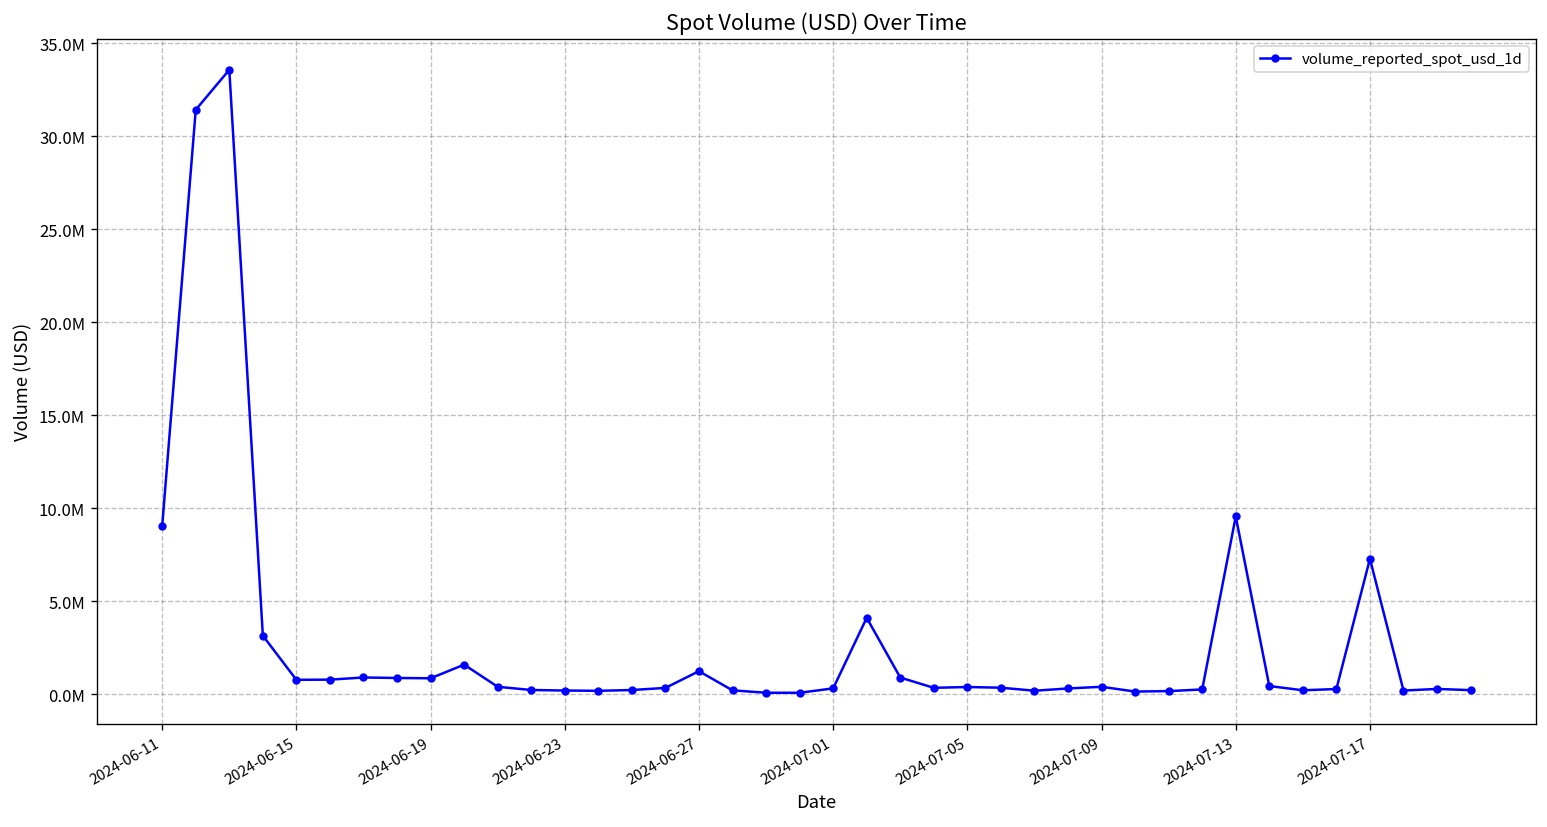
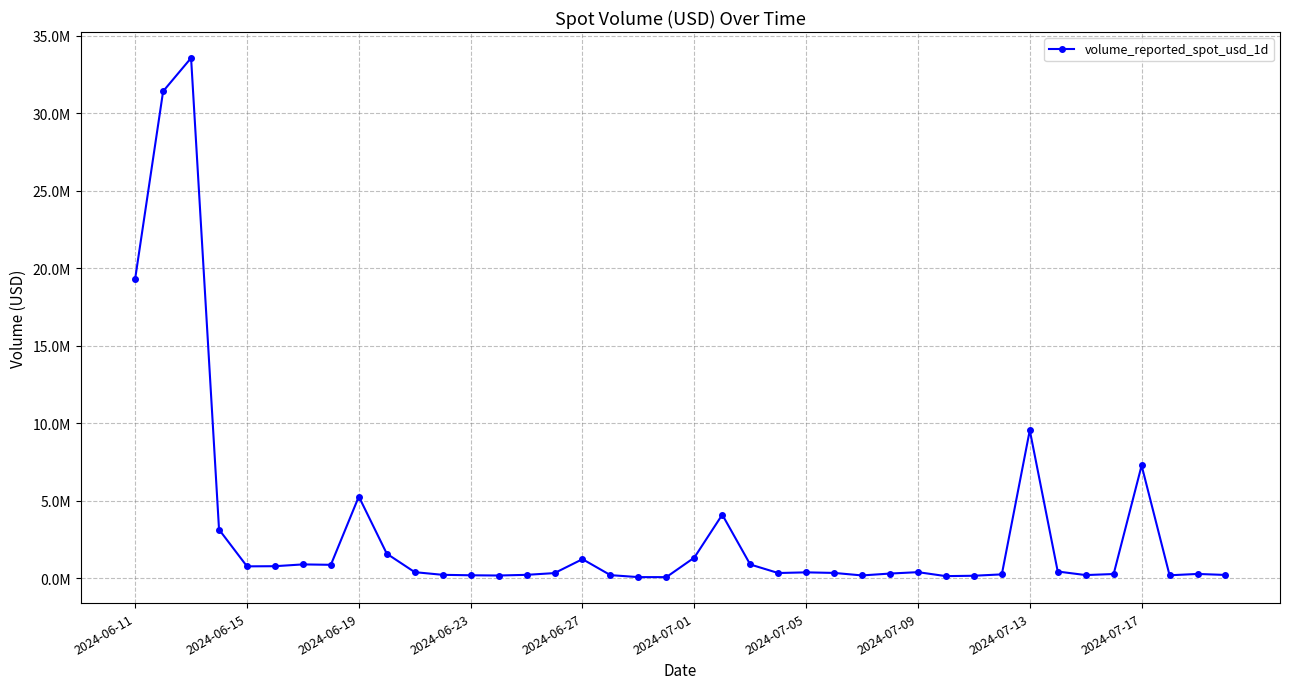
  {
-   "2024-06-11": 9100000,
+   "2024-06-11": 19300000,
    "2024-06-15": 800000,
-   "2024-06-19": 900000,
+   "2024-06-19": 5300000,
    "2024-06-23": 200000,
    "2024-06-27": 1200000,
-   "2024-07-01": 300000,
+   "2024-07-01": 1300000,
    "2024-07-05": 400000,
    "2024-07-09": 400000,
    "2024-07-13": 9600000,
    "2024-07-17": 7300000
  }
